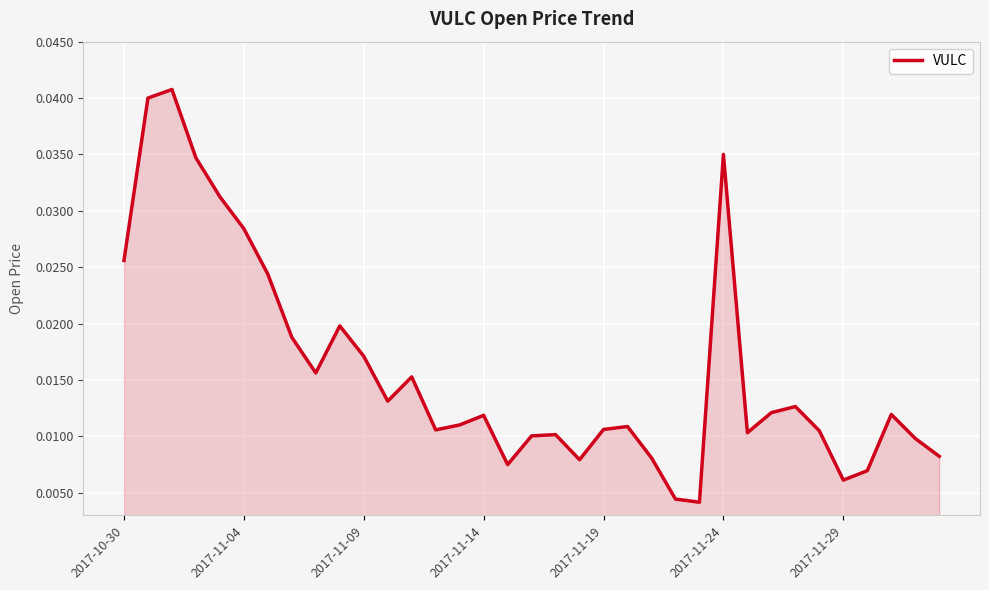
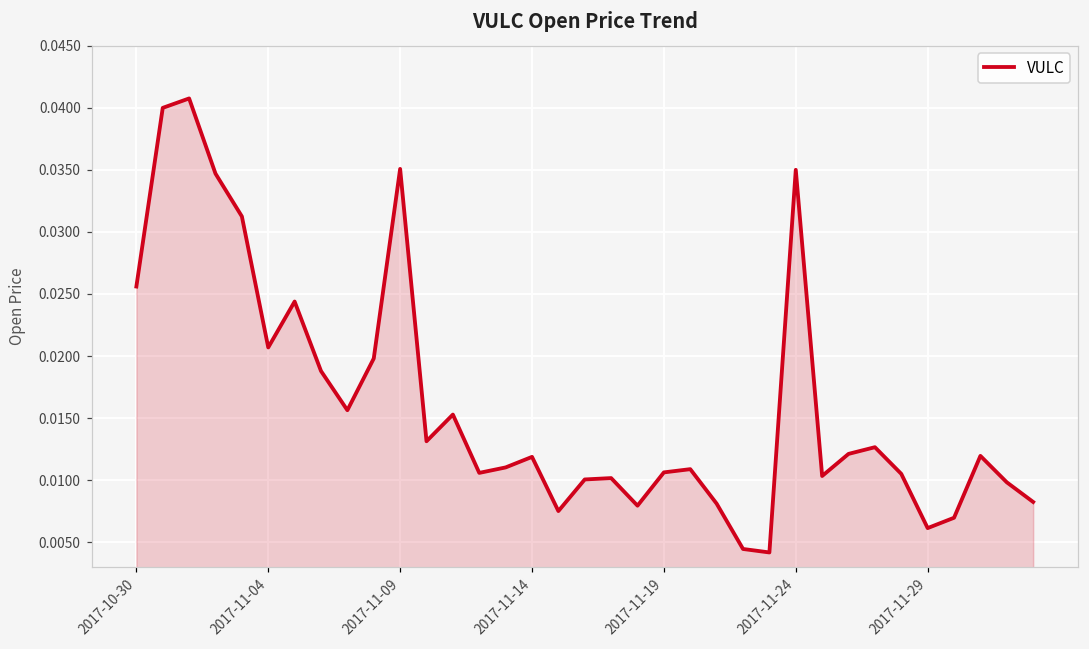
  {
    "2017-10-30": 0.0256,
-   "2017-11-04": 0.0284,
-   "2017-11-09": 0.0171,
+   "2017-11-04": 0.0207,
+   "2017-11-09": 0.0351,
    "2017-11-14": 0.0119,
    "2017-11-19": 0.0106,
    "2017-11-24": 0.0350,
    "2017-11-29": 0.0061
  }
